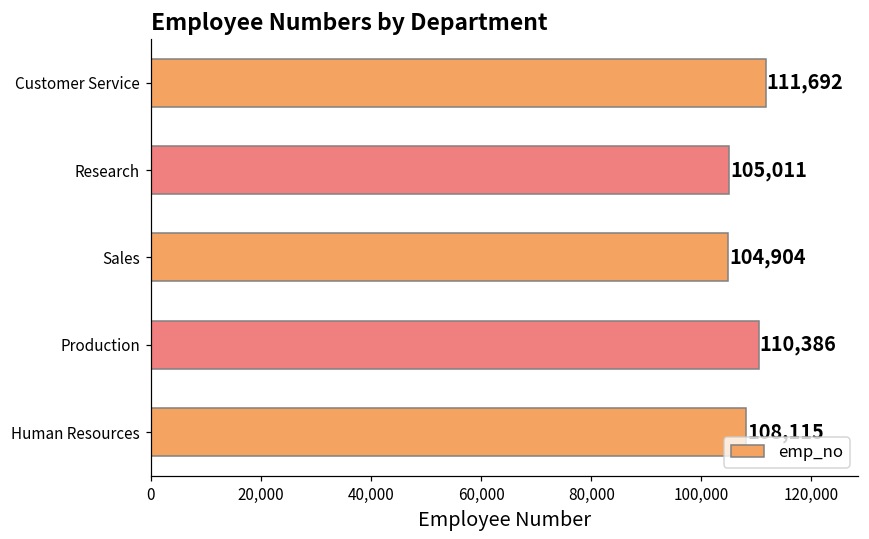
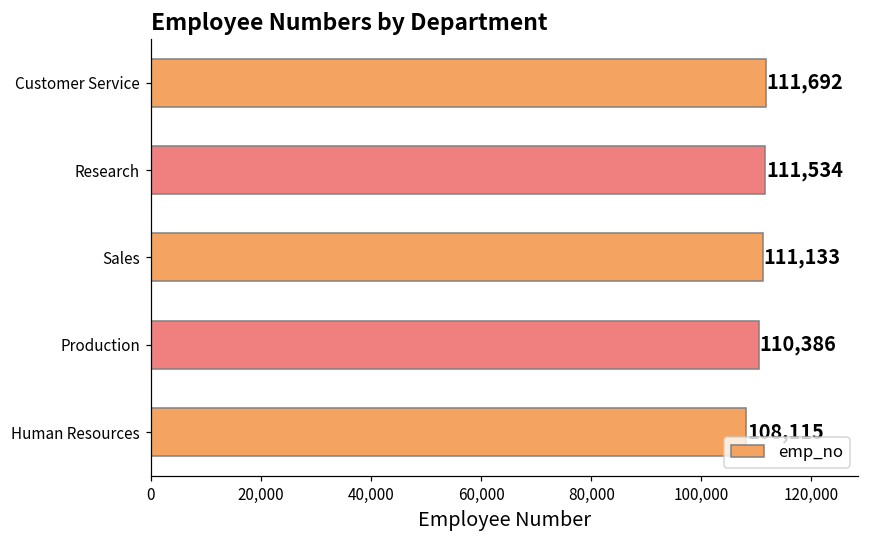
  {
    "Customer Service": "111,692",
-   "Research": "105,011",
-   "Sales": "104,904",
+   "Research": "111,534",
+   "Sales": "111,133",
    "Production": "110,386"
  }
